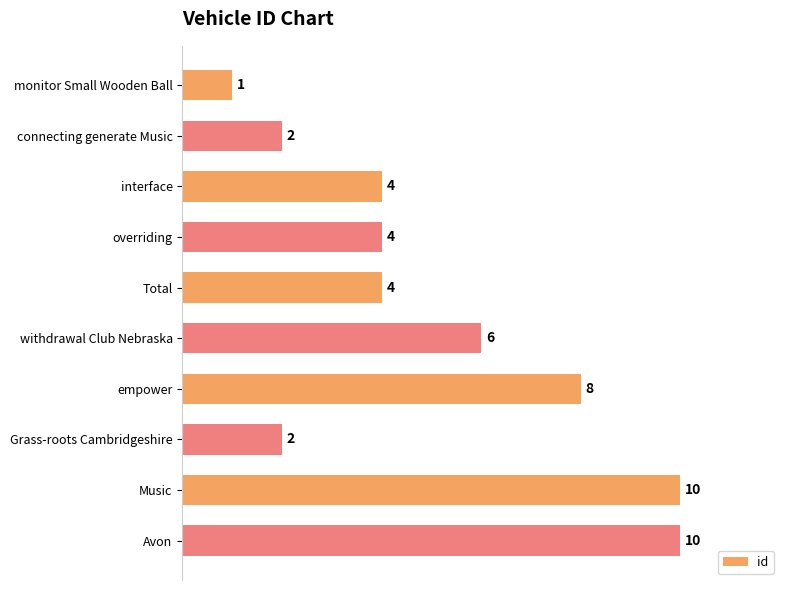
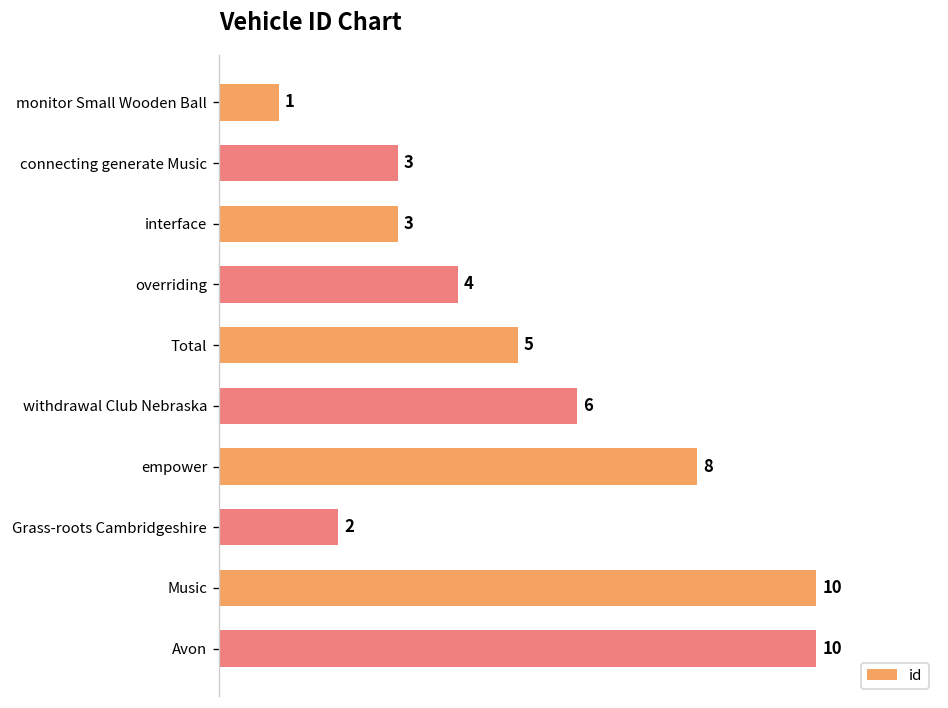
  {
    "monitor Small Wooden Ball": 1,
-   "connecting generate Music": 2,
-   "interface": 4,
+   "connecting generate Music": 3,
+   "interface": 3,
    "overriding": 4,
-   "Total": 4,
+   "Total": 5,
    "withdrawal Club Nebraska": 6,
    "empower": 8,
    "Grass-roots Cambridgeshire": 2,
    "Music": 10,
    "Avon": 10
  }
